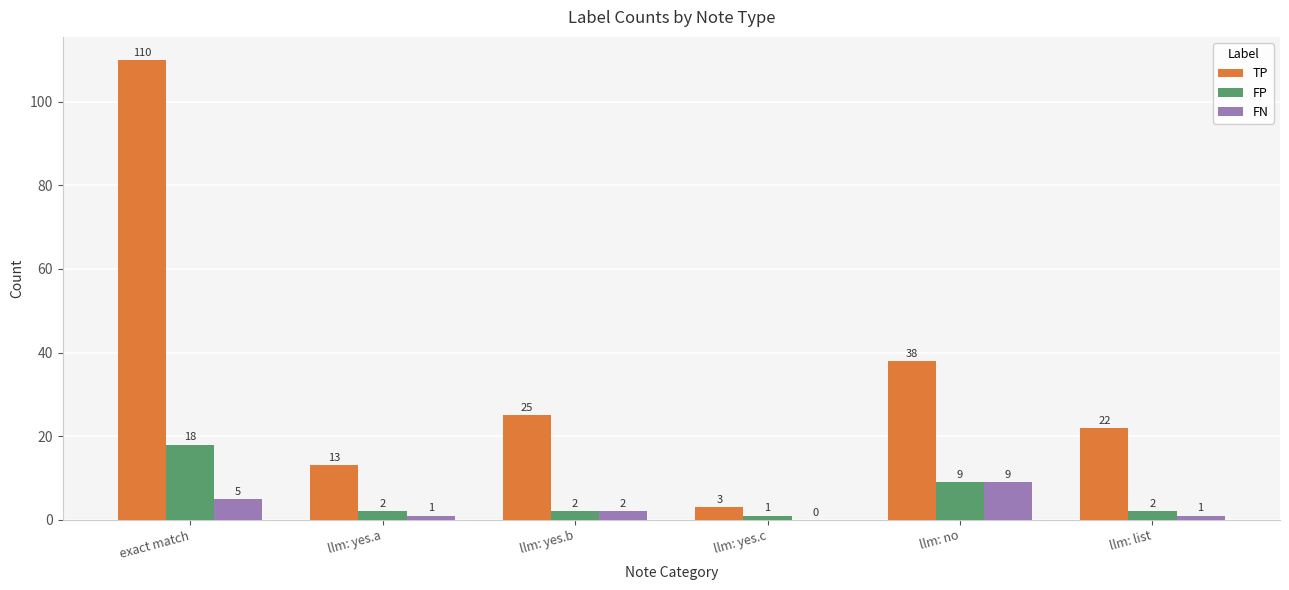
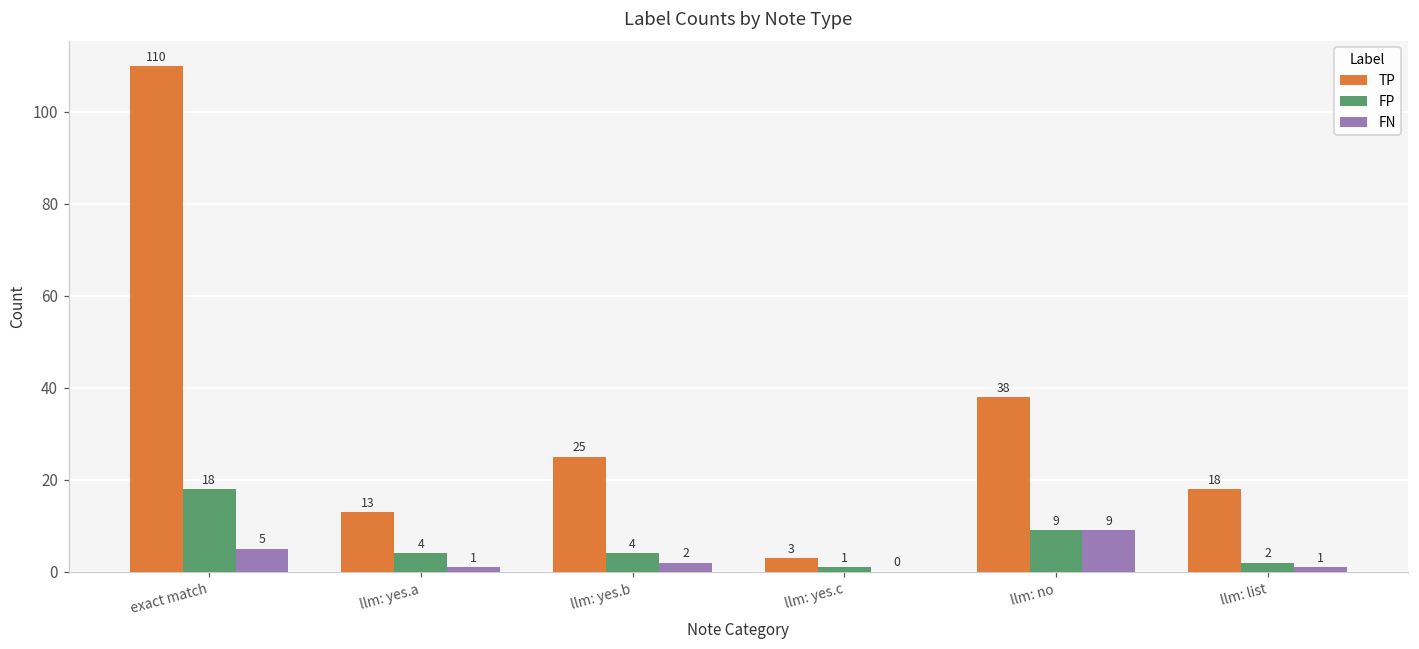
  {
    "TP": {
      "exact match": 110,
      "llm: yes.a": 13,
      "llm: yes.b": 25,
      "llm: yes.c": 3,
      "llm: no": 38,
-     "llm: list": 22
+     "llm: list": 18
    },
    "FP": {
      "exact match": 18,
-     "llm: yes.a": 2,
-     "llm: yes.b": 2,
+     "llm: yes.a": 4,
+     "llm: yes.b": 4,
      "llm: yes.c": 1,
      "llm: no": 9,
      "llm: list": 2
    },
    "FN": {
      "exact match": 5,
      "llm: yes.a": 1,
      "llm: yes.b": 2,
      "llm: yes.c": 0,
      "llm: no": 9,
      "llm: list": 1
    }
  }
